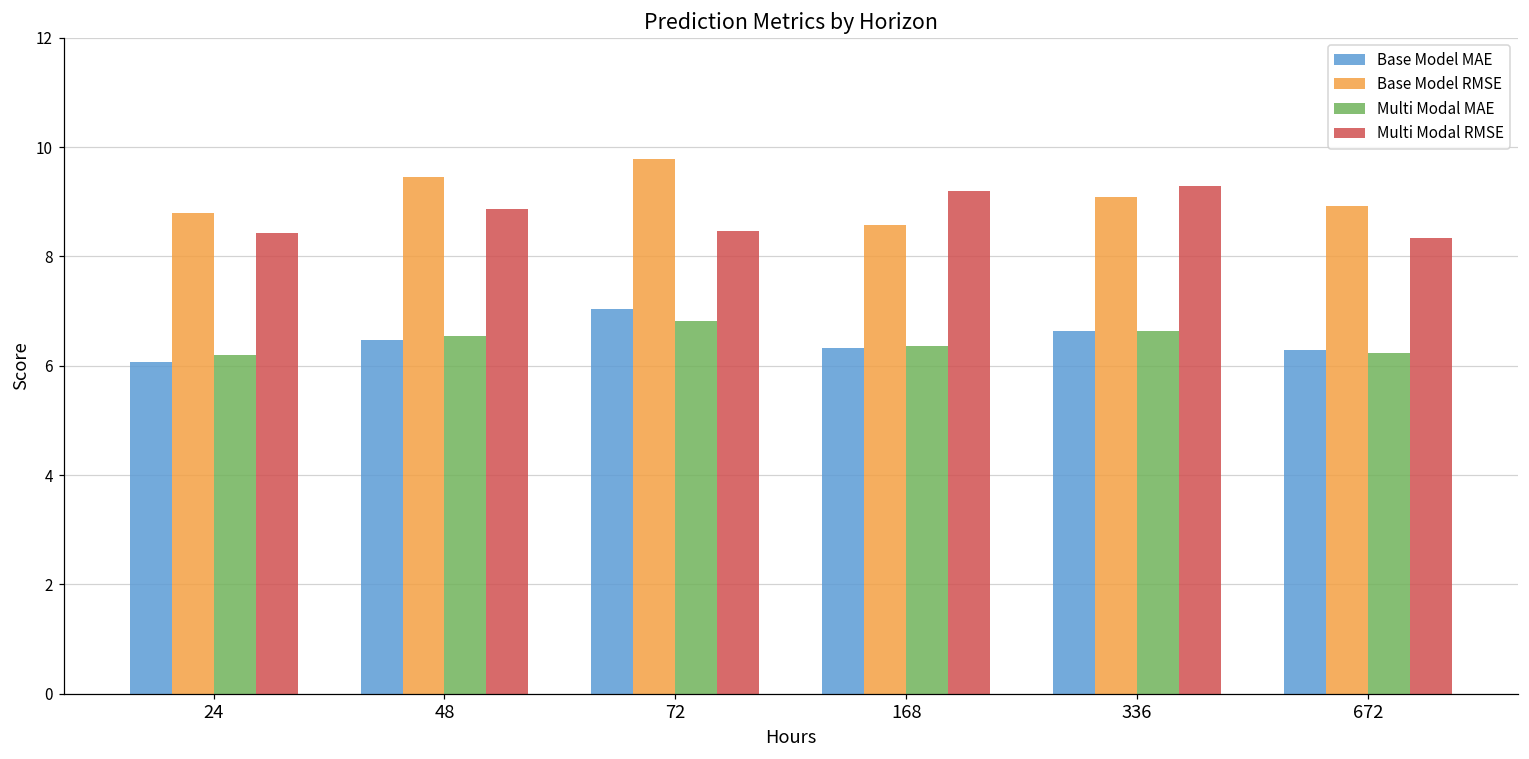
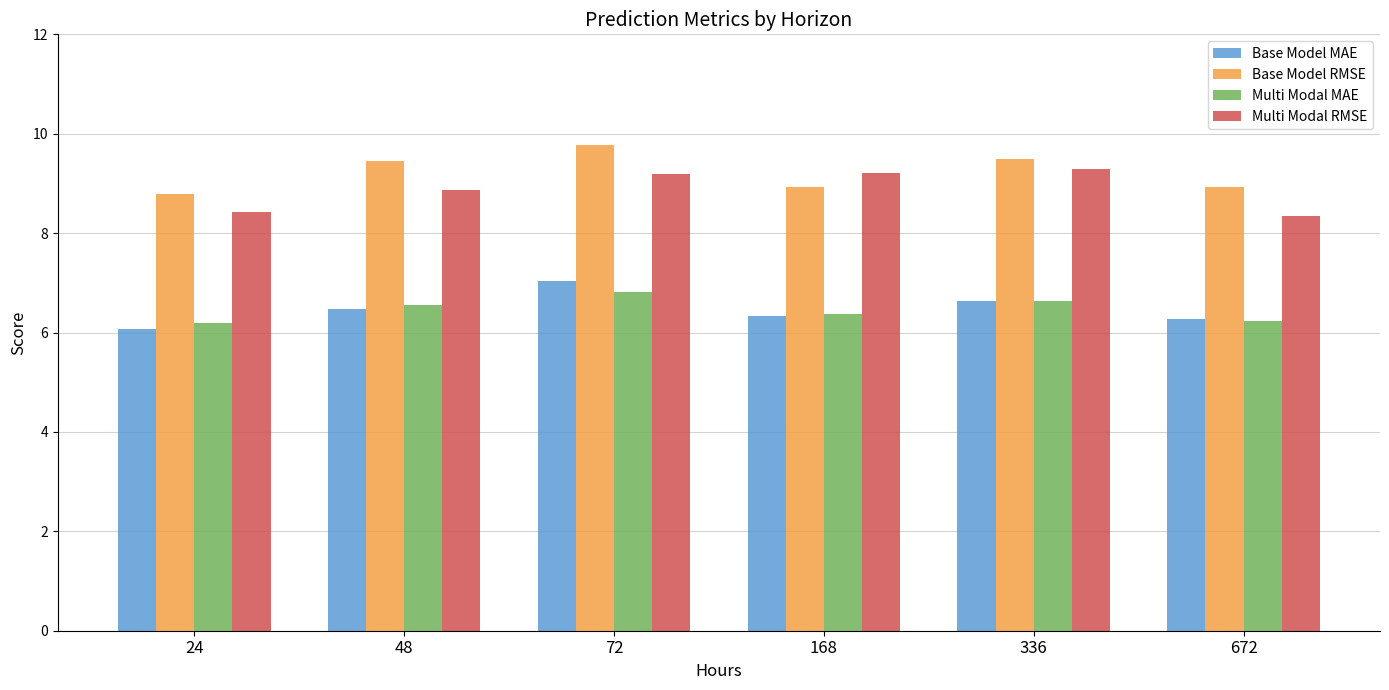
  {
    "Base Model MAE": {
      "24": 6.1,
      "48": 6.5,
      "72": 7.0,
      "168": 6.3,
      "336": 6.6,
      "672": 6.3
    },
    "Base Model RMSE": {
      "24": 8.8,
      "48": 9.5,
      "72": 9.8,
-     "168": 8.6,
-     "336": 9.1,
+     "168": 8.9,
+     "336": 9.5,
      "672": 8.9
    },
    "Multi Modal MAE": {
      "24": 6.2,
      "48": 6.6,
      "72": 6.8,
      "168": 6.4,
      "336": 6.6,
      "672": 6.2
    },
    "Multi Modal RMSE": {
      "24": 8.4,
      "48": 8.9,
-     "72": 8.5,
+     "72": 9.2,
      "168": 9.2,
      "336": 9.3,
      "672": 8.3
    }
  }
